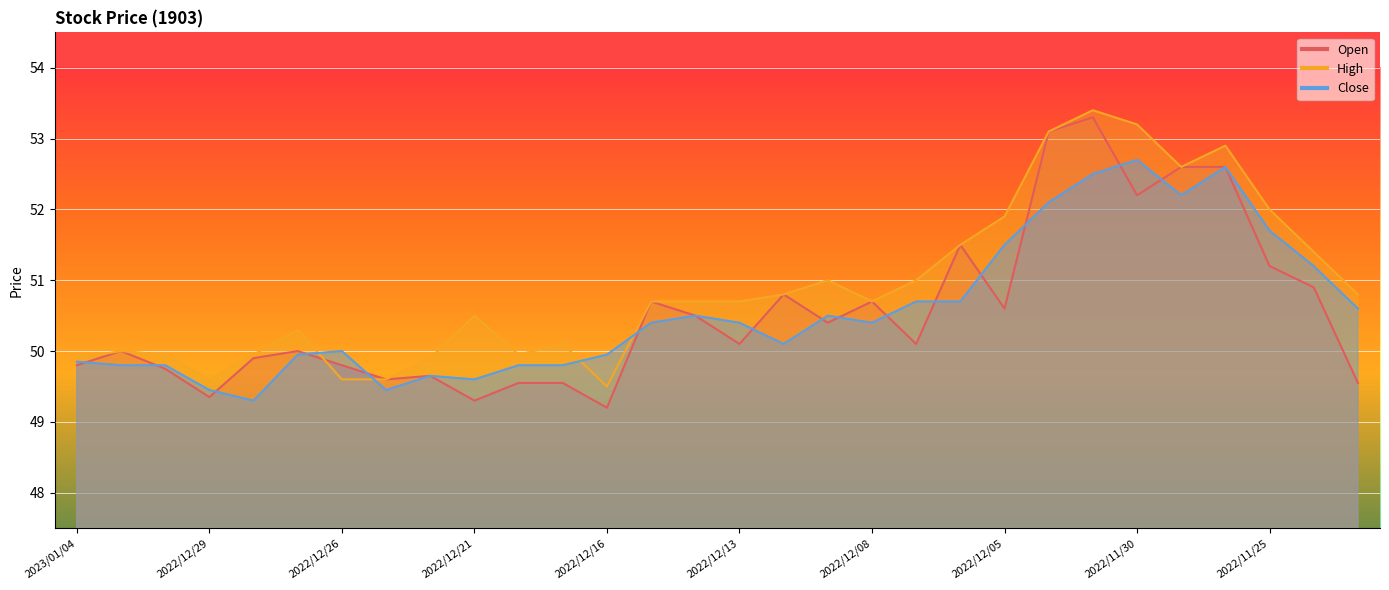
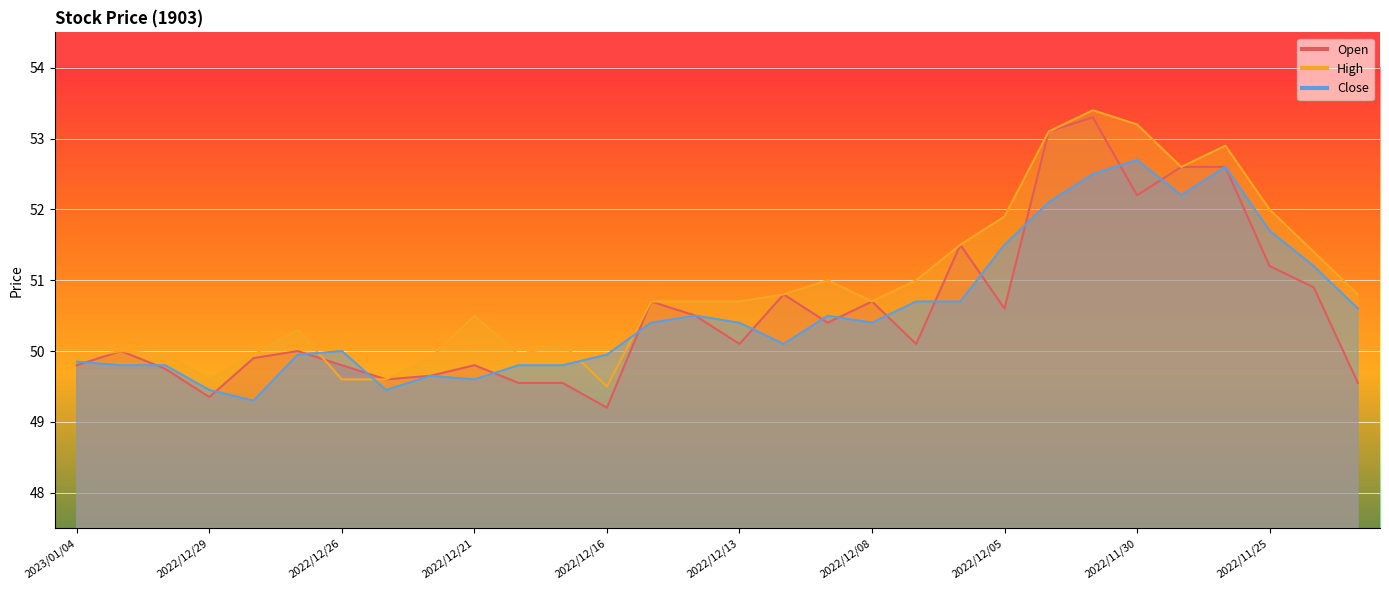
  {
    "Open": {
      "2023/01/04": 49.8,
      "2022/12/29": 49.4,
      "2022/12/26": 49.8,
-     "2022/12/21": 49.3,
+     "2022/12/21": 49.8,
      "2022/12/16": 49.2,
      "2022/12/13": 50.1,
      "2022/12/05": 50.6,
      "2022/11/30": 52.2,
      "2022/11/25": 51.2
    },
    "High": {
      "2023/01/04": 49.9,
      "2022/12/29": 49.6,
      "2022/12/26": 49.6,
      "2022/12/21": 50.5,
      "2022/12/16": 49.5,
      "2022/12/13": 50.7,
      "2022/12/05": 51.9,
      "2022/11/30": 53.2,
      "2022/11/25": 52.0
    },
    "Close": {
      "2023/01/04": 49.9,
      "2022/12/29": 49.5,
      "2022/12/26": 50.0,
      "2022/12/21": 49.6,
      "2022/12/16": 50.0,
      "2022/12/13": 50.4,
      "2022/12/08": 50.4,
      "2022/12/05": 51.5,
      "2022/11/30": 52.7,
      "2022/11/25": 51.7
    }
  }
